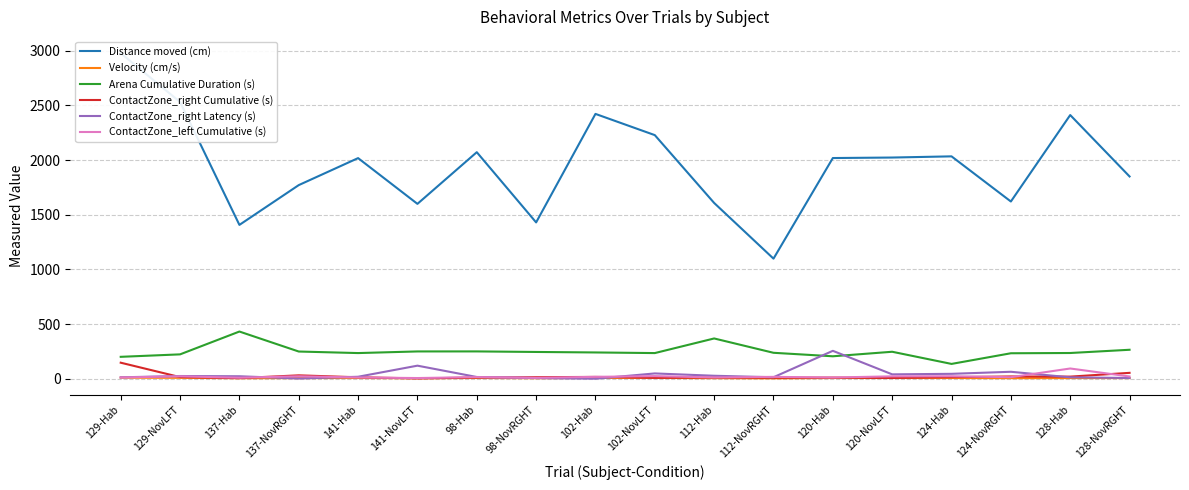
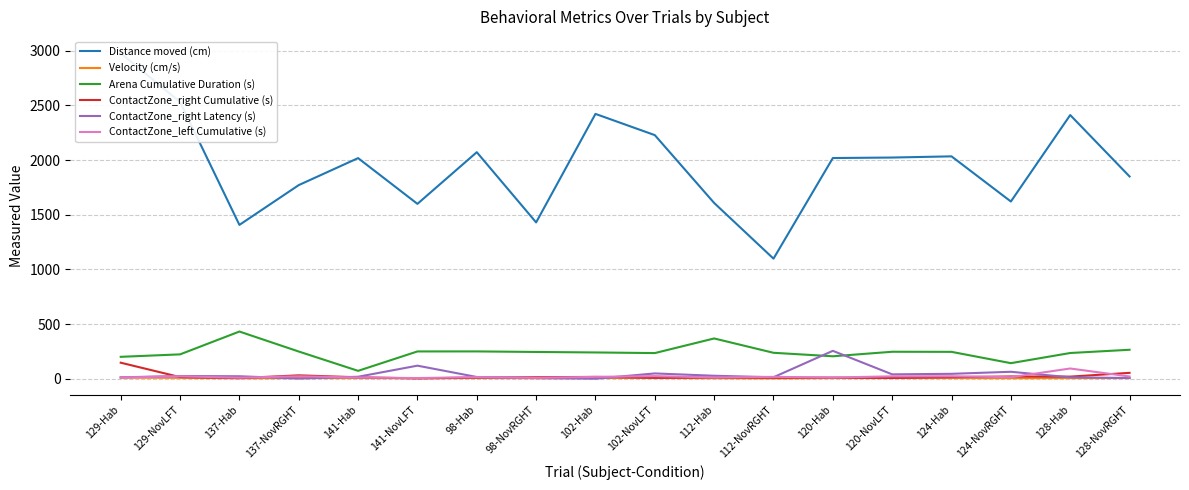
  {
    "Distance moved (cm)": {
      "137-Hab": 1410,
      "137-NovRGHT": 1770,
      "141-Hab": 2020,
      "141-NovLFT": 1600,
      "98-Hab": 2070,
      "98-NovRGHT": 1430,
      "102-Hab": 2420,
      "102-NovLFT": 2230,
      "112-Hab": 1610,
      "112-NovRGHT": 1100,
      "120-Hab": 2020,
      "120-NovLFT": 2020,
      "124-Hab": 2030,
      "124-NovRGHT": 1620,
      "128-Hab": 2410,
      "128-NovRGHT": 1850
    },
    "Arena Cumulative Duration (s)": {
      "129-Hab": 200,
      "129-NovLFT": 220,
      "137-Hab": 430,
      "137-NovRGHT": 250,
-     "141-Hab": 230,
+     "141-Hab": 70,
      "141-NovLFT": 250,
      "98-Hab": 250,
      "98-NovRGHT": 240,
      "102-Hab": 240,
      "102-NovLFT": 230,
      "112-Hab": 370,
      "112-NovRGHT": 240,
      "120-Hab": 210,
      "120-NovLFT": 250,
-     "124-Hab": 140,
-     "124-NovRGHT": 230,
+     "124-Hab": 250,
+     "124-NovRGHT": 140,
      "128-Hab": 240,
      "128-NovRGHT": 270
    },
    "ContactZone_right Cumulative (s)": {
      "129-Hab": 150,
      "128-NovRGHT": 50
    },
    "ContactZone_right Latency (s)": {
      "141-NovLFT": 120,
      "102-NovLFT": 50,
      "120-Hab": 260,
      "124-NovRGHT": 60
    },
    "ContactZone_left Cumulative (s)": {
      "128-Hab": 90
    }
  }
